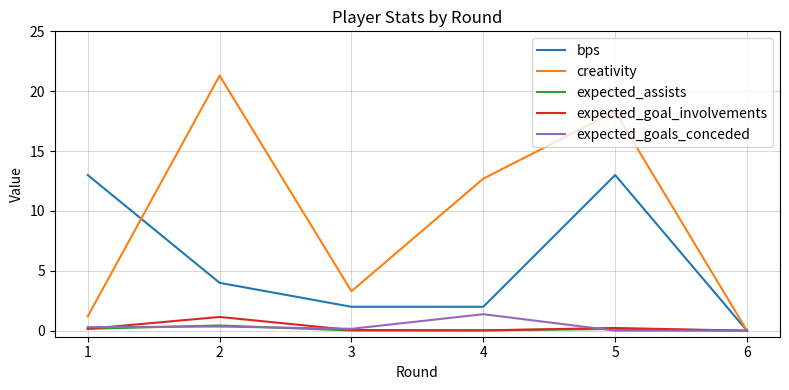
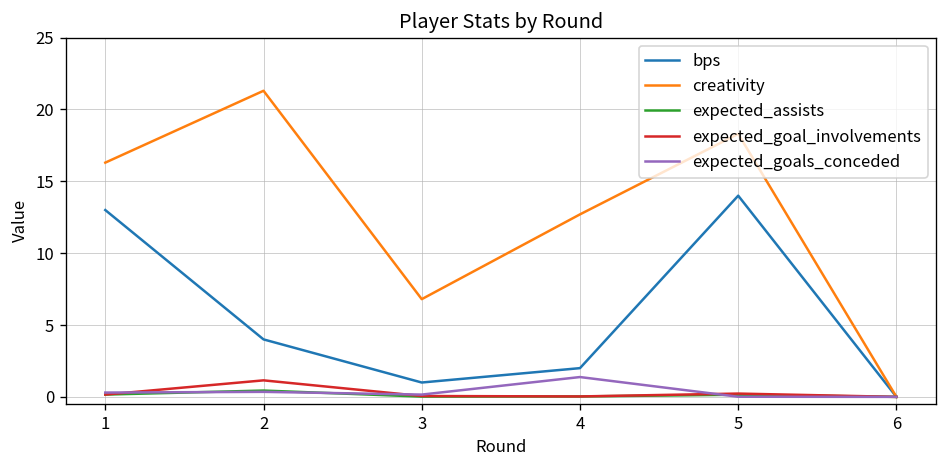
  {
    "bps": {
      "1": 13,
      "2": 4,
-     "3": 2,
+     "3": 1,
      "4": 2,
-     "5": 13
+     "5": 14
    },
    "creativity": {
-     "1": 1.2,
+     "1": 16.3,
      "2": 21.3,
-     "3": 3.3,
+     "3": 6.8,
      "4": 12.7
    },
    "expected_goal_involvements": {
      "2": 1.2
    },
    "expected_goals_conceded": {
      "4": 1.4
    }
  }
